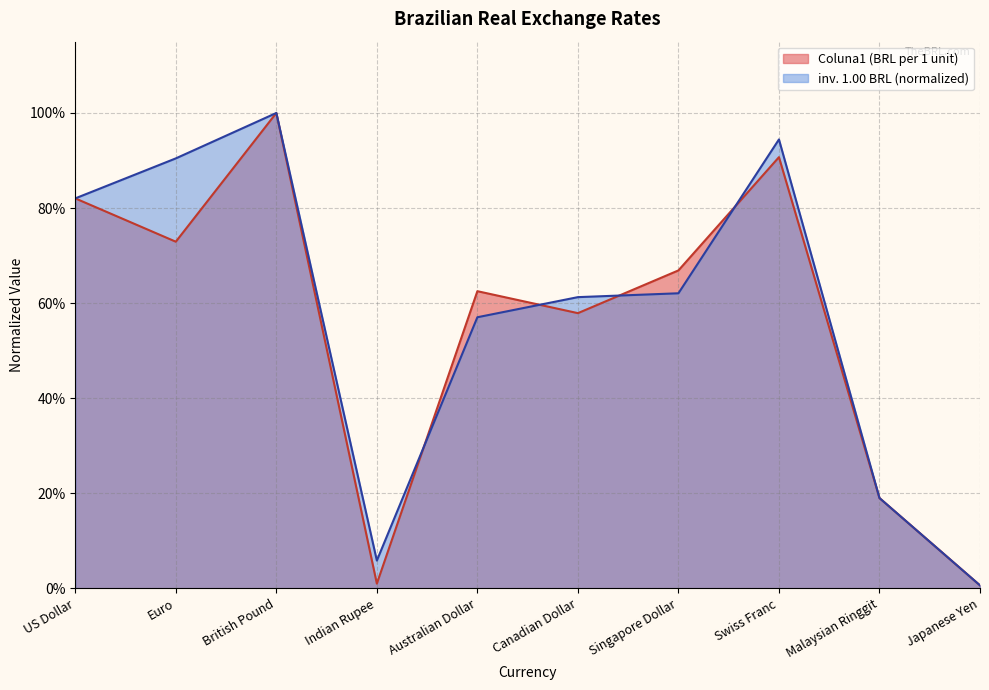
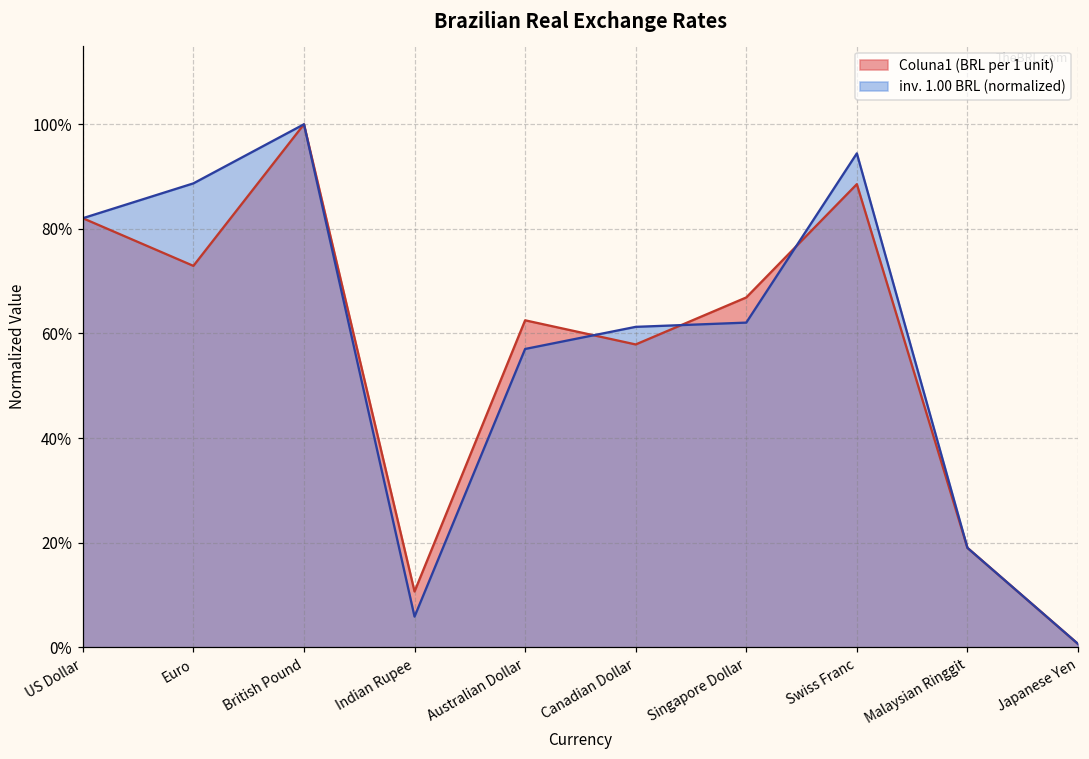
  {
    "Coluna1 (BRL per 1 unit)": {
      "Euro": "73%",
-     "Indian Rupee": "1%",
+     "Indian Rupee": "11%",
      "Australian Dollar": "63%",
      "Canadian Dollar": "58%",
      "Singapore Dollar": "67%",
-     "Swiss Franc": "91%"
+     "Swiss Franc": "89%"
    },
    "inv. 1.00 BRL (normalized)": {
-     "Euro": "90%",
+     "Euro": "89%",
      "Indian Rupee": "6%",
      "Australian Dollar": "57%",
      "Canadian Dollar": "61%",
      "Singapore Dollar": "62%",
      "Swiss Franc": "94%"
    }
  }
